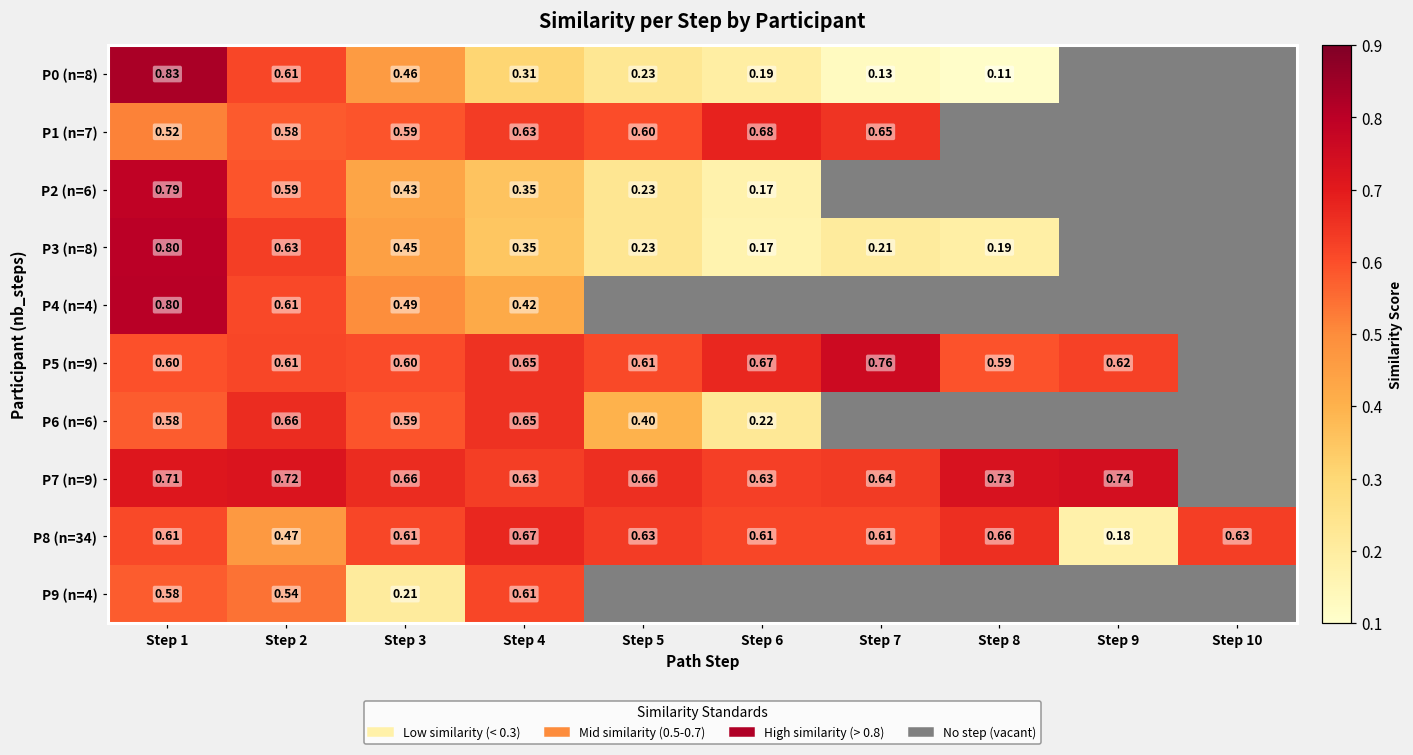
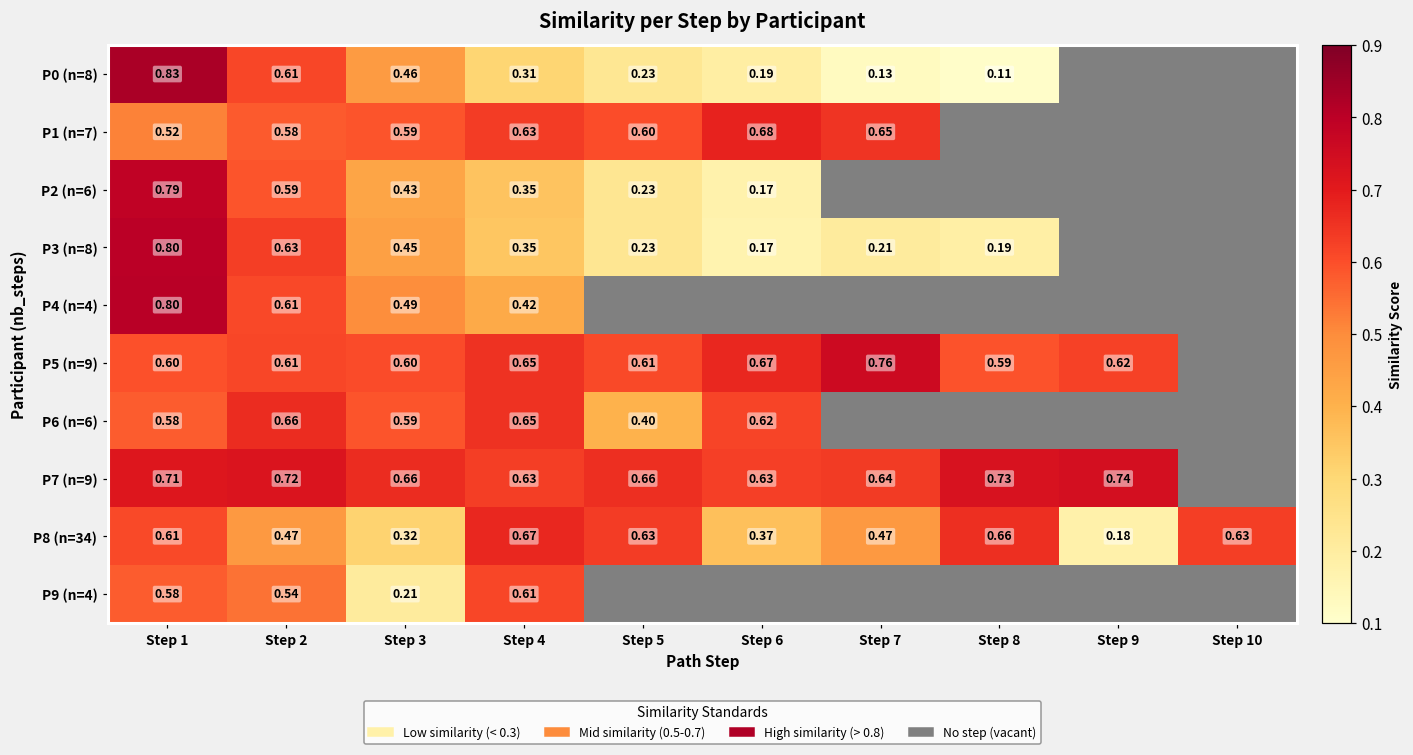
  {
    "P6 (n=6)": {
-     "Step 6": 0.22
+     "Step 6": 0.62
    },
    "P8 (n=34)": {
-     "Step 3": 0.61,
-     "Step 6": 0.61,
-     "Step 7": 0.61
+     "Step 3": 0.32,
+     "Step 6": 0.37,
+     "Step 7": 0.47
    }
  }
